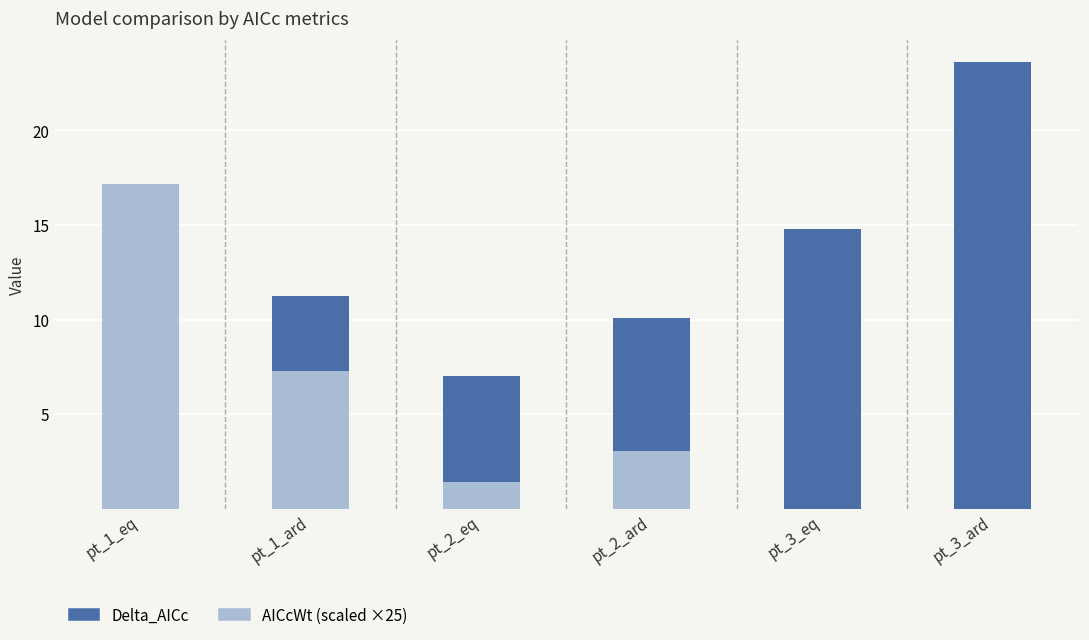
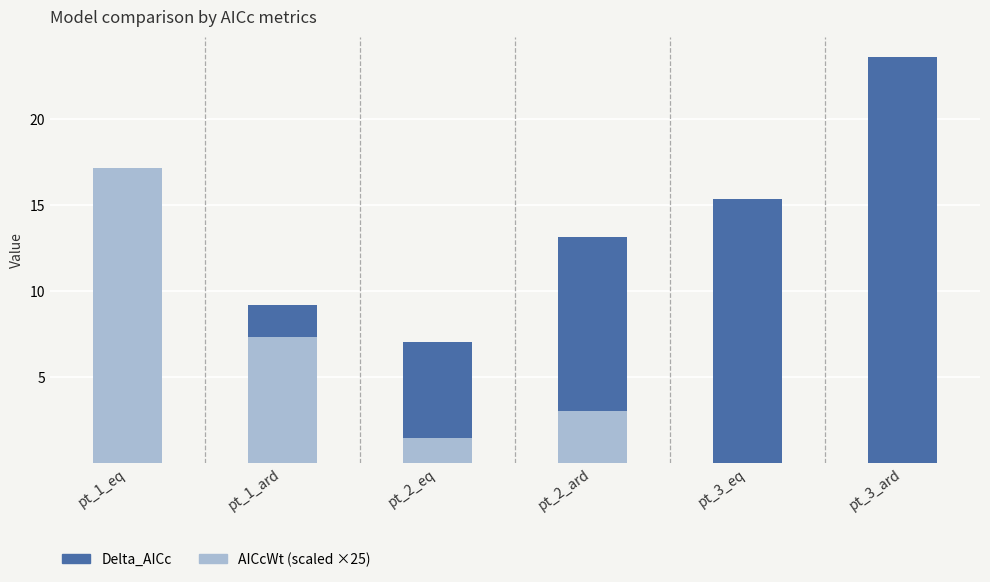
  {
    "AICcWt (scaled ×25)": {
      "pt_1_eq": 17.1,
      "pt_1_ard": 7.3,
      "pt_2_eq": 1.4,
      "pt_2_ard": 3.0
    },
    "Delta_AICc": {
      "pt_1_eq": 0.0,
-     "pt_1_ard": 3.9,
+     "pt_1_ard": 1.9,
      "pt_2_eq": 5.6,
-     "pt_2_ard": 7.1,
-     "pt_3_eq": 14.8,
+     "pt_2_ard": 10.1,
+     "pt_3_eq": 15.3,
      "pt_3_ard": 23.6
    }
  }
